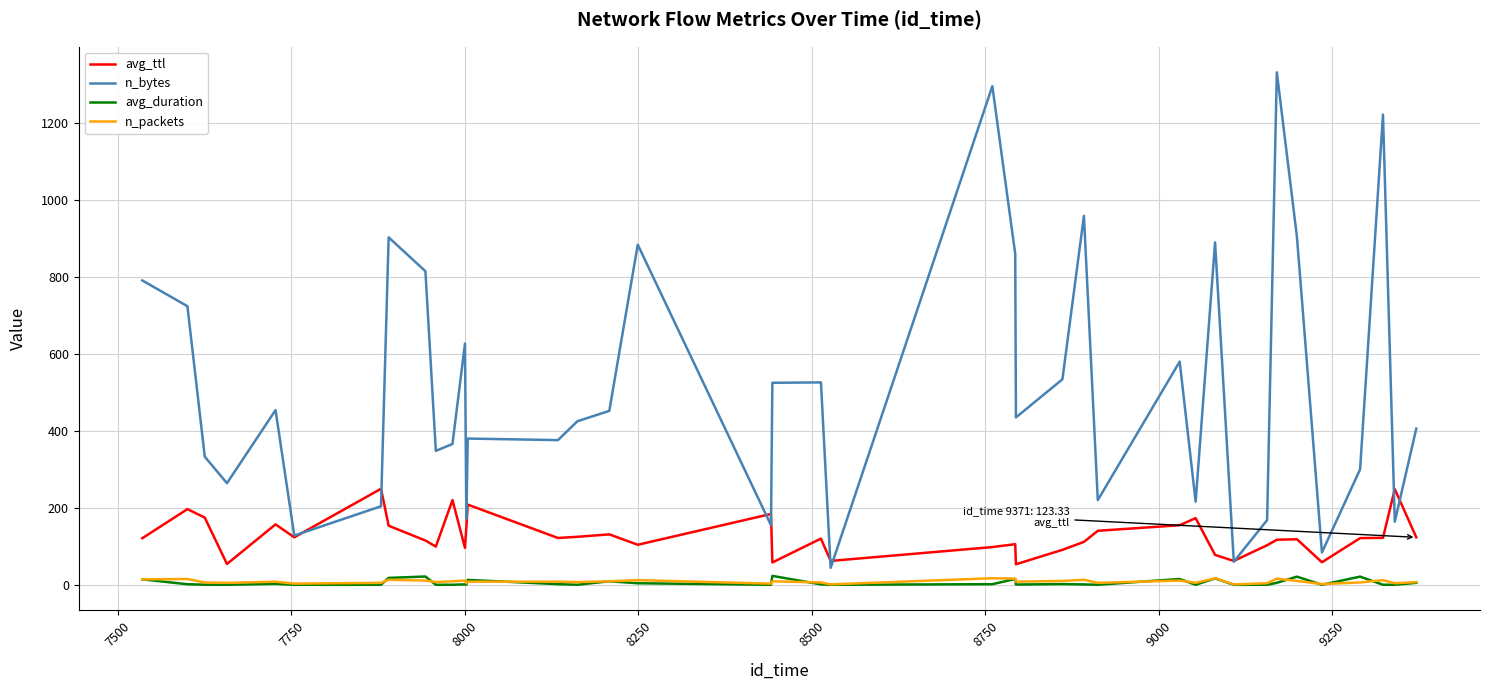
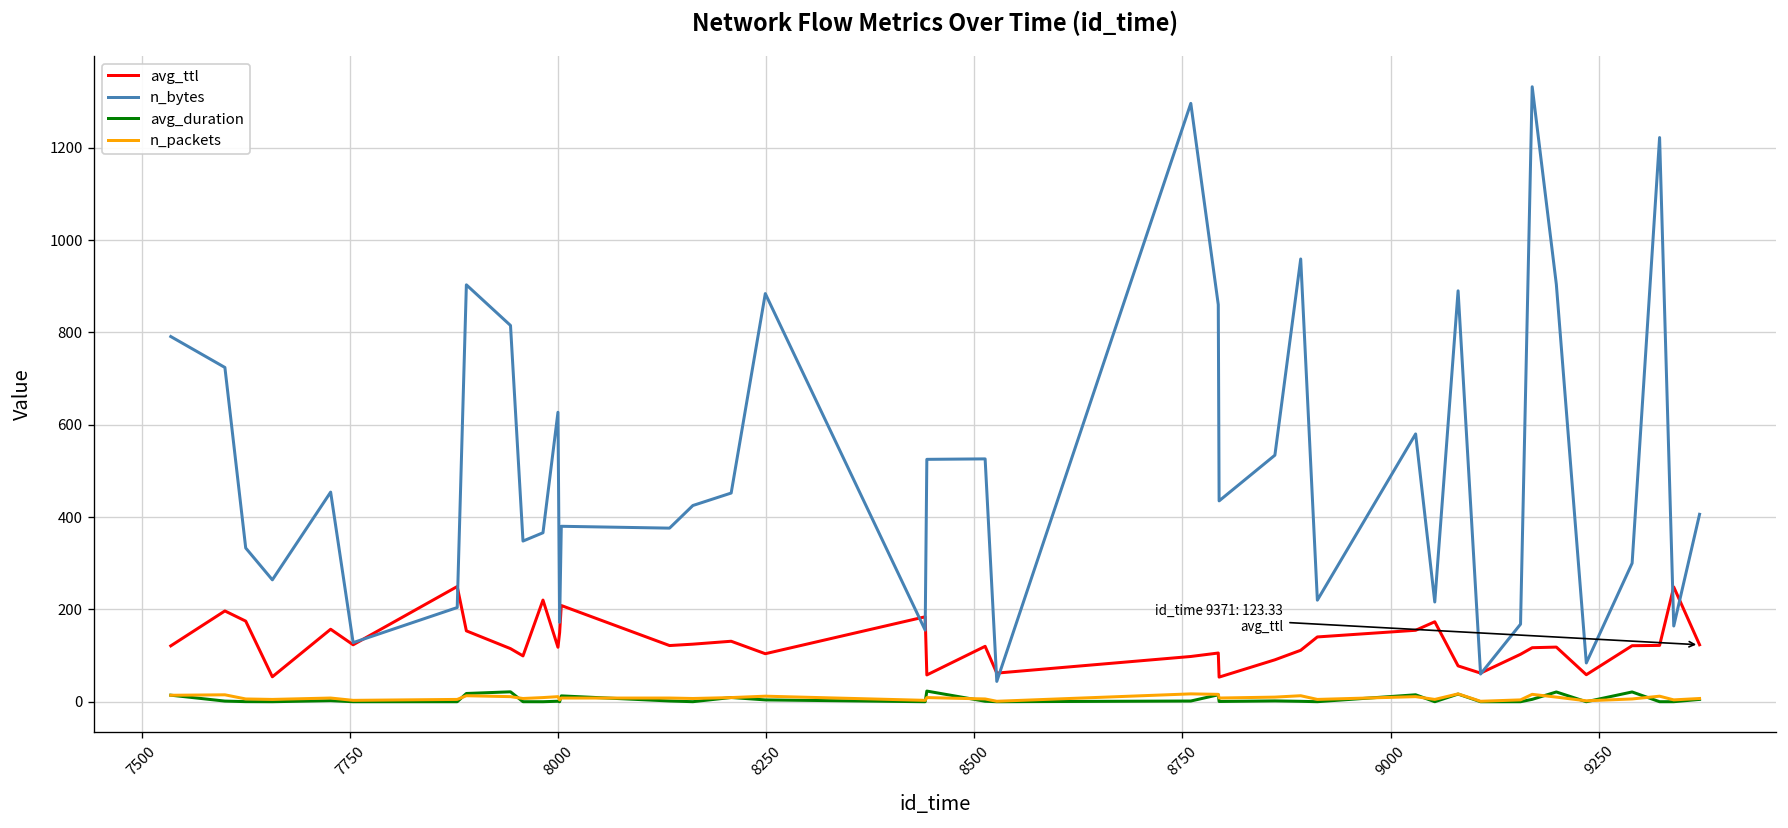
  {
    "avg_ttl": {
-     "8000": 100
+     "8000": 120
    },
    "n_bytes": {
      "8000": 630
    },
    "n_packets": {
      "8000": 10
    }
  }
